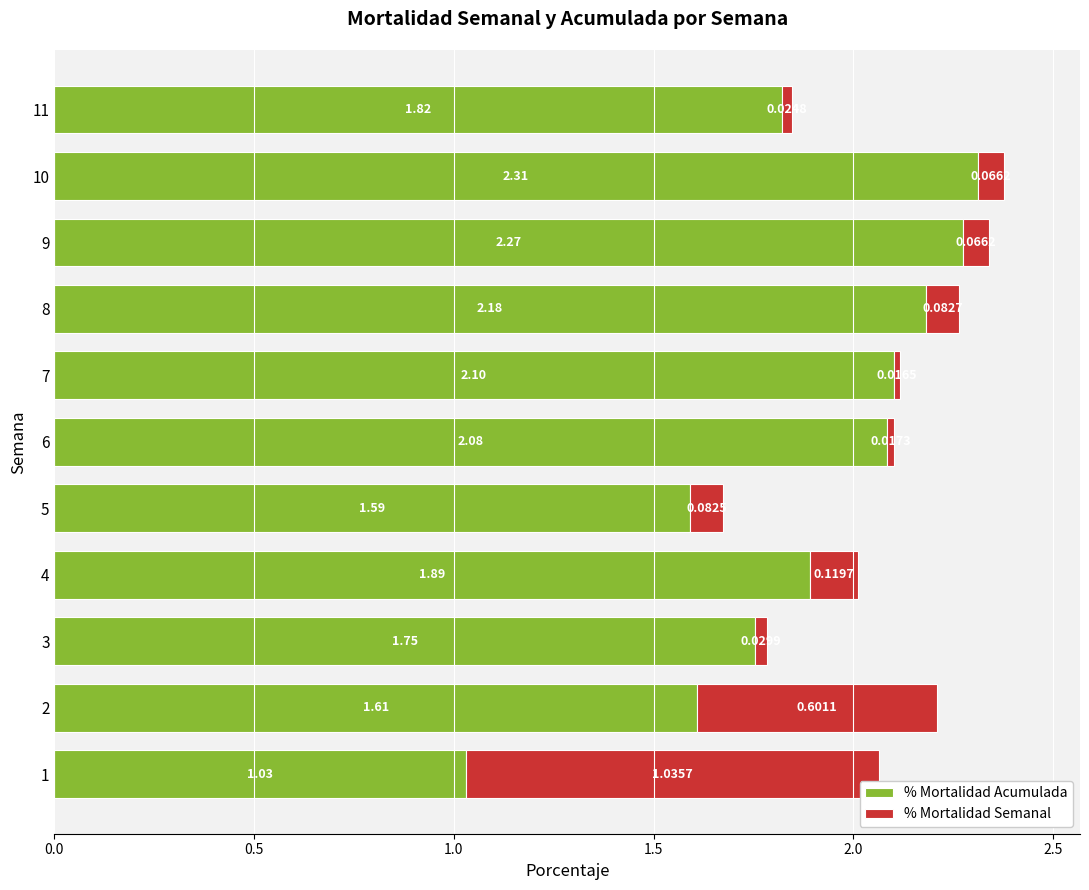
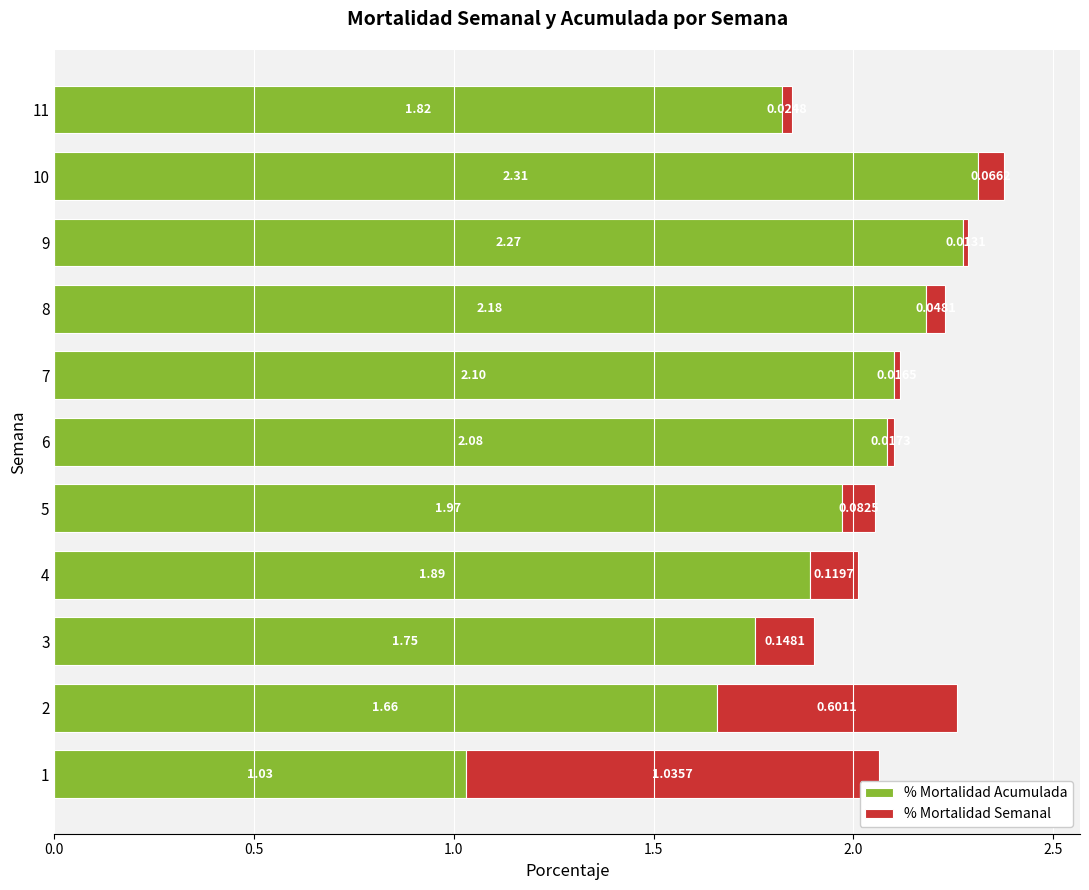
  {
    "% Mortalidad Acumulada": {
      "11": 1.82,
      "10": 2.31,
      "9": 2.27,
      "8": 2.18,
      "7": 2.10,
      "6": 2.08,
-     "5": 1.59,
+     "5": 1.97,
      "4": 1.89,
      "3": 1.75,
-     "2": 1.61,
+     "2": 1.66,
      "1": 1.03
    },
    "% Mortalidad Semanal": {
      "11": 0.0248,
      "10": 0.0662,
-     "9": 0.07,
-     "8": 0.0827,
+     "9": 0.01,
+     "8": 0.0481,
      "6": 0.0173,
      "5": 0.0825,
      "4": 0.1197,
-     "3": 0.0299,
+     "3": 0.1481,
      "2": 0.6011,
      "1": 1.0357
    }
  }
